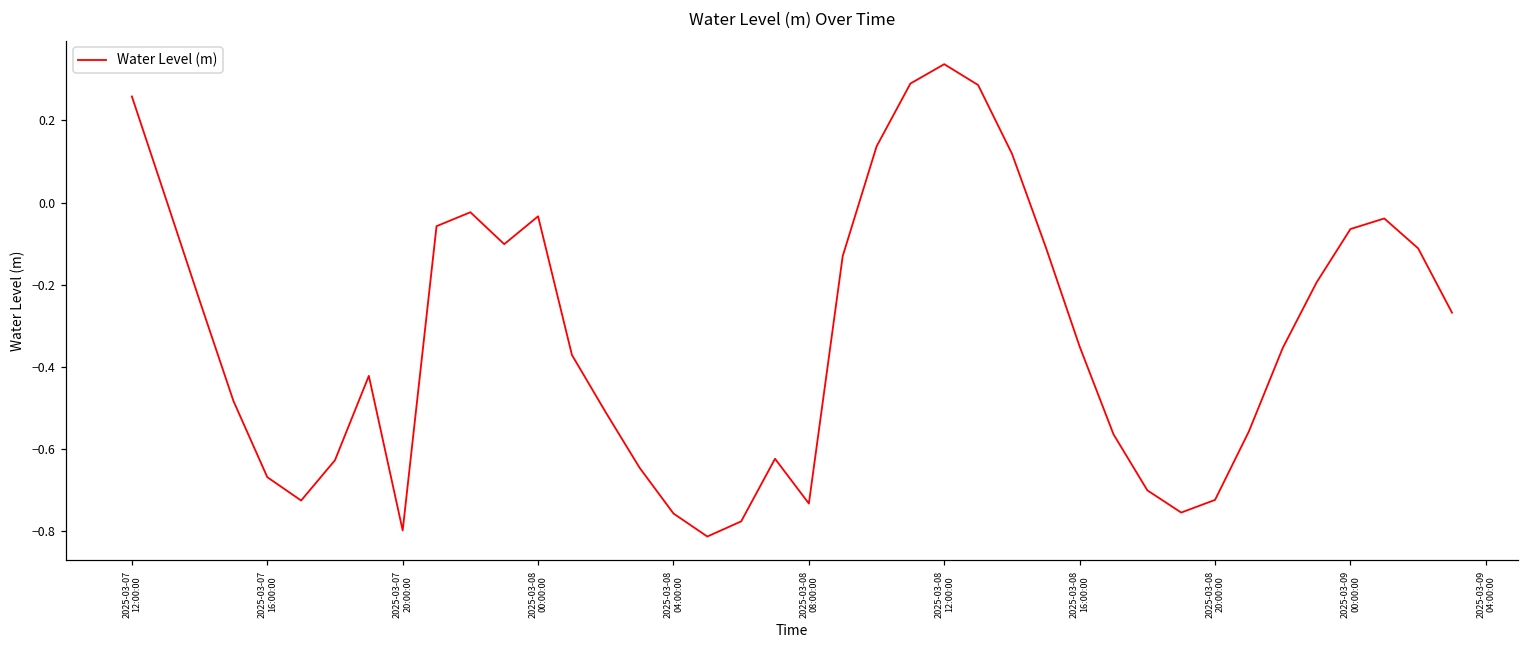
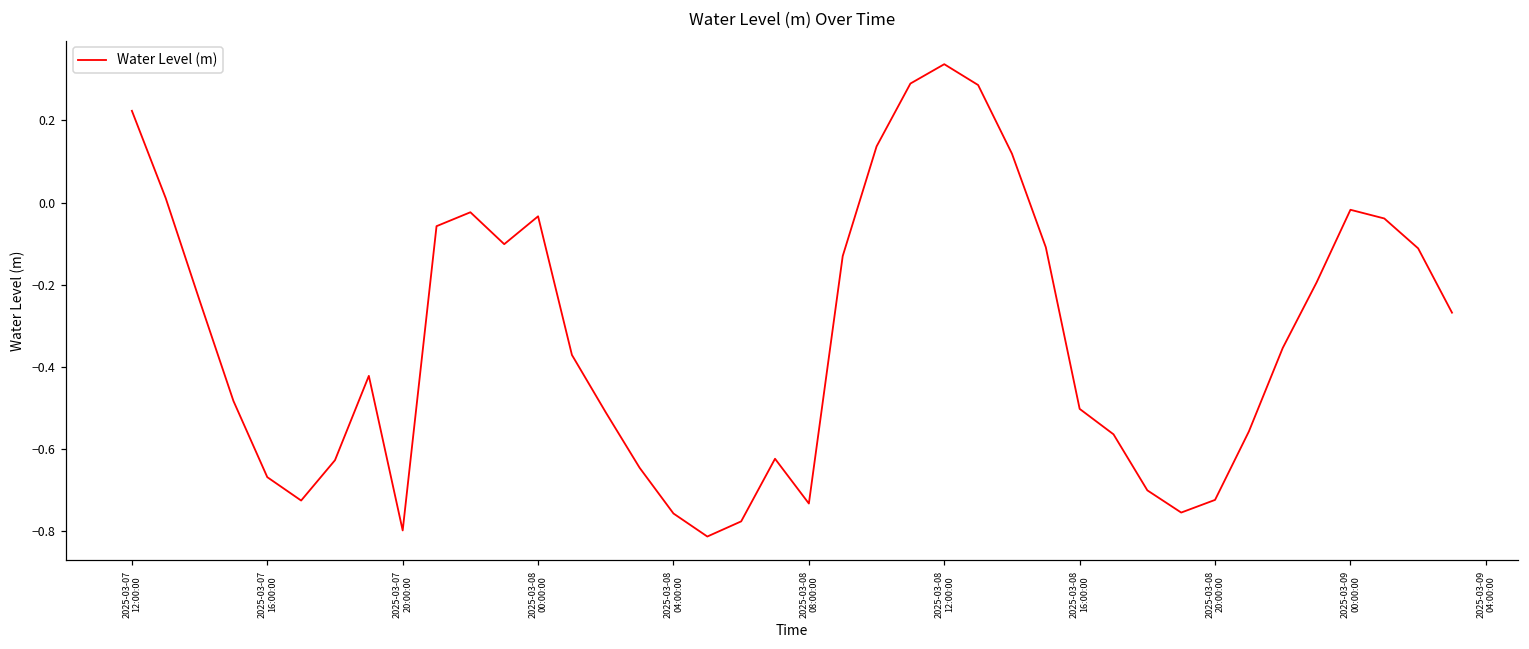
  {
-   "2025-03-07 12:00:00": 0.26,
+   "2025-03-07 12:00:00": 0.22,
    "2025-03-07 16:00:00": -0.67,
    "2025-03-07 20:00:00": -0.80,
    "2025-03-08 00:00:00": -0.03,
    "2025-03-08 04:00:00": -0.76,
    "2025-03-08 08:00:00": -0.73,
    "2025-03-08 12:00:00": 0.34,
-   "2025-03-08 16:00:00": -0.35,
+   "2025-03-08 16:00:00": -0.50,
    "2025-03-08 20:00:00": -0.72,
-   "2025-03-09 00:00:00": -0.06
+   "2025-03-09 00:00:00": -0.02
  }
